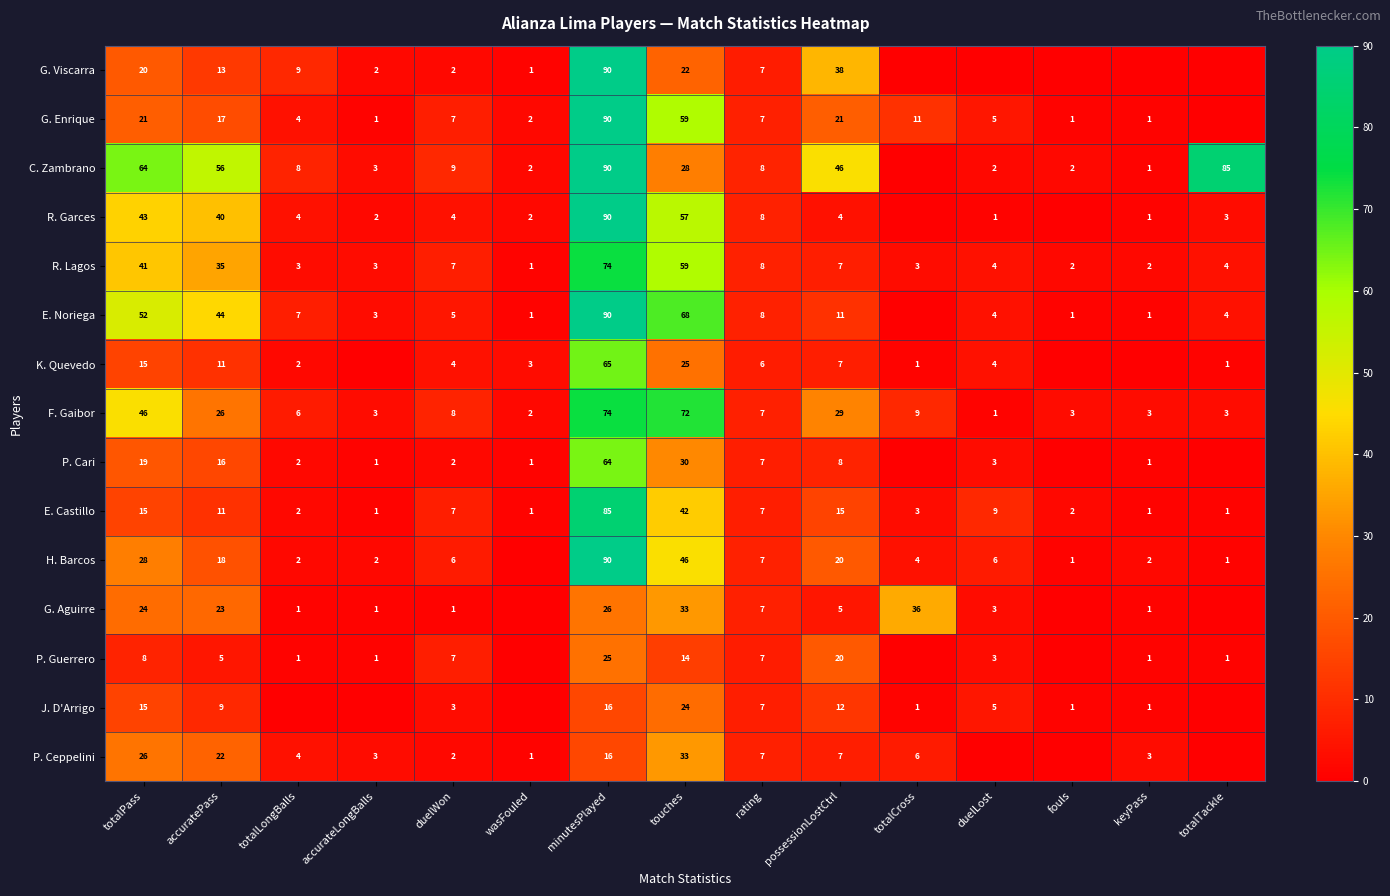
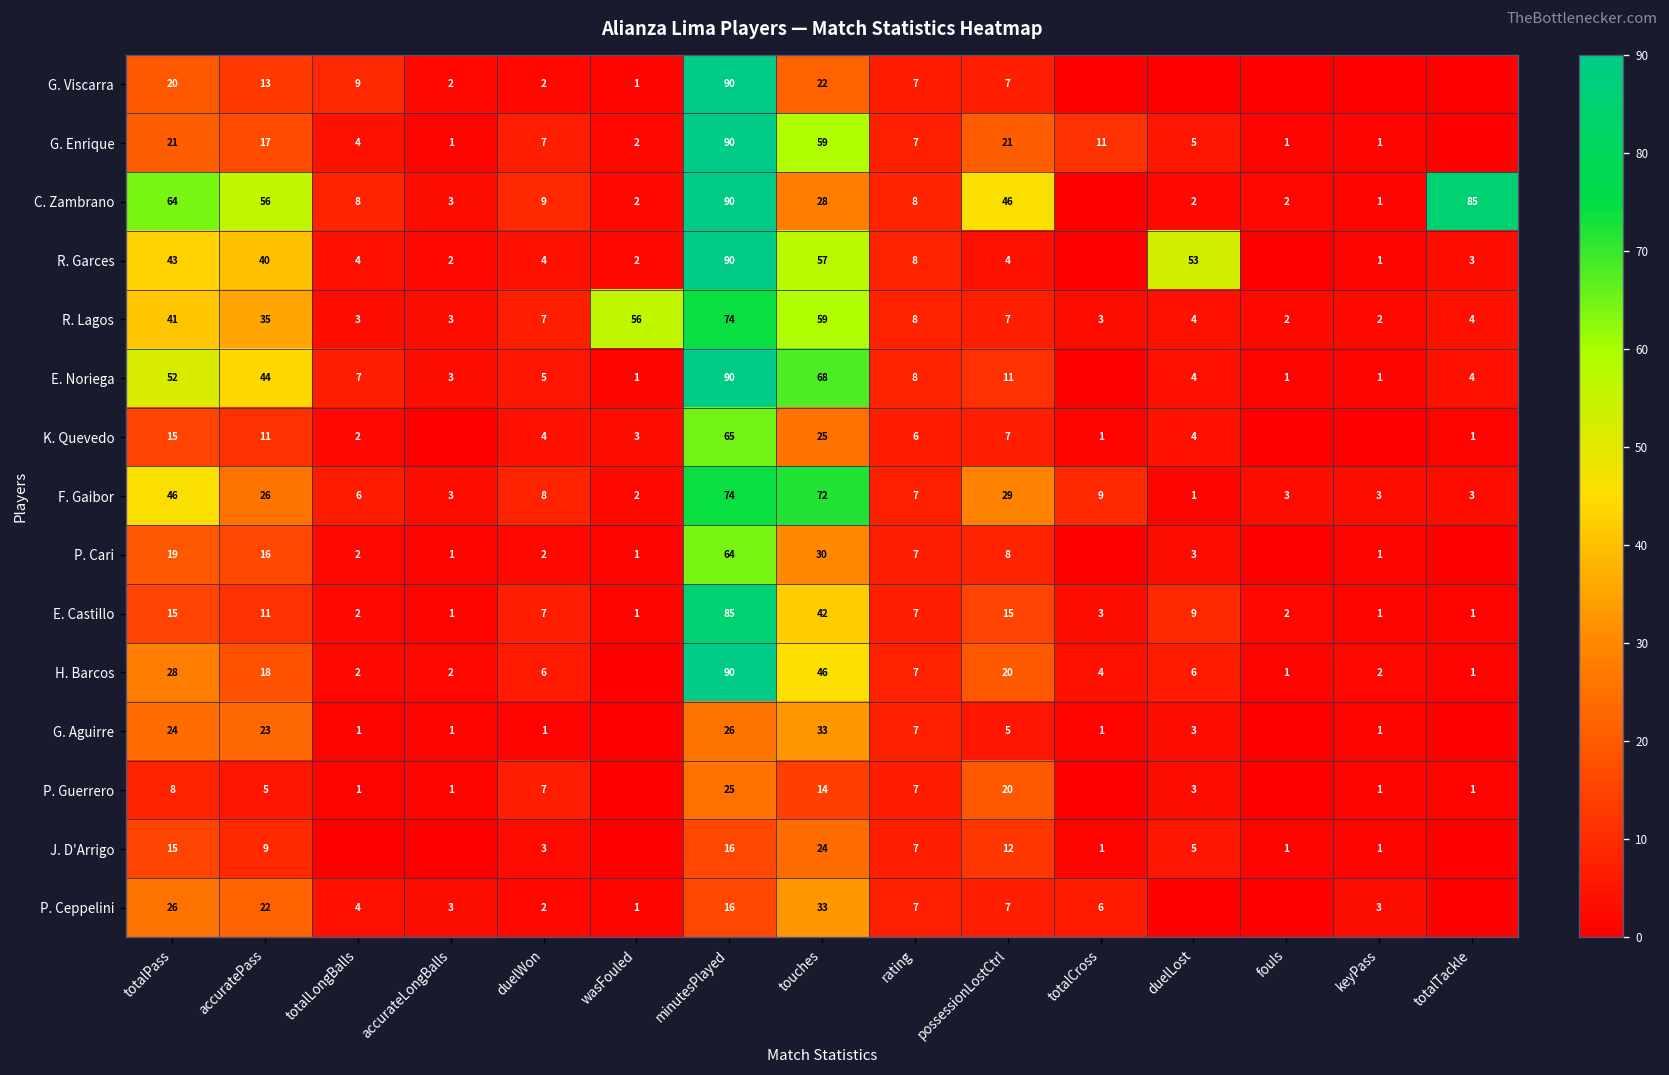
  {
    "G. Viscarra": {
      "totalPass": 20,
      "accuratePass": 13,
      "totalLongBalls": 9,
      "accurateLongBalls": 2,
      "duelWon": 2,
      "wasFouled": 1,
      "minutesPlayed": 90,
      "touches": 22,
      "rating": 7,
-     "possessionLostCtrl": 38
+     "possessionLostCtrl": 7
    },
    "G. Enrique": {
      "totalPass": 21,
      "accuratePass": 17,
      "totalLongBalls": 4,
      "accurateLongBalls": 1,
      "duelWon": 7,
      "wasFouled": 2,
      "minutesPlayed": 90,
      "touches": 59,
      "rating": 7,
      "possessionLostCtrl": 21,
      "totalCross": 11,
      "duelLost": 5,
      "fouls": 1,
      "keyPass": 1
    },
    "C. Zambrano": {
      "totalPass": 64,
      "accuratePass": 56,
      "totalLongBalls": 8,
      "accurateLongBalls": 3,
      "duelWon": 9,
      "wasFouled": 2,
      "minutesPlayed": 90,
      "touches": 28,
      "rating": 8,
      "possessionLostCtrl": 46,
      "duelLost": 2,
      "fouls": 2,
      "keyPass": 1,
      "totalTackle": 85
    },
    "R. Garces": {
      "totalPass": 43,
      "accuratePass": 40,
      "totalLongBalls": 4,
      "accurateLongBalls": 2,
      "duelWon": 4,
      "wasFouled": 2,
      "minutesPlayed": 90,
      "touches": 57,
      "rating": 8,
      "possessionLostCtrl": 4,
-     "duelLost": 1,
+     "duelLost": 53,
      "keyPass": 1,
      "totalTackle": 3
    },
    "R. Lagos": {
      "totalPass": 41,
      "accuratePass": 35,
      "totalLongBalls": 3,
      "accurateLongBalls": 3,
      "duelWon": 7,
-     "wasFouled": 1,
+     "wasFouled": 56,
      "minutesPlayed": 74,
      "touches": 59,
      "rating": 8,
      "possessionLostCtrl": 7,
      "totalCross": 3,
      "duelLost": 4,
      "fouls": 2,
      "keyPass": 2,
      "totalTackle": 4
    },
    "E. Noriega": {
      "totalPass": 52,
      "accuratePass": 44,
      "totalLongBalls": 7,
      "accurateLongBalls": 3,
      "duelWon": 5,
      "wasFouled": 1,
      "minutesPlayed": 90,
      "touches": 68,
      "rating": 8,
      "possessionLostCtrl": 11,
      "duelLost": 4,
      "fouls": 1,
      "keyPass": 1,
      "totalTackle": 4
    },
    "K. Quevedo": {
      "totalPass": 15,
      "accuratePass": 11,
      "totalLongBalls": 2,
      "duelWon": 4,
      "wasFouled": 3,
      "minutesPlayed": 65,
      "touches": 25,
      "rating": 6,
      "possessionLostCtrl": 7,
      "totalCross": 1,
      "duelLost": 4,
      "totalTackle": 1
    },
    "F. Gaibor": {
      "totalPass": 46,
      "accuratePass": 26,
      "totalLongBalls": 6,
      "accurateLongBalls": 3,
      "duelWon": 8,
      "wasFouled": 2,
      "minutesPlayed": 74,
      "touches": 72,
      "rating": 7,
      "possessionLostCtrl": 29,
      "totalCross": 9,
      "duelLost": 1,
      "fouls": 3,
      "keyPass": 3,
      "totalTackle": 3
    },
    "P. Cari": {
      "totalPass": 19,
      "accuratePass": 16,
      "totalLongBalls": 2,
      "accurateLongBalls": 1,
      "duelWon": 2,
      "wasFouled": 1,
      "minutesPlayed": 64,
      "touches": 30,
      "rating": 7,
      "possessionLostCtrl": 8,
      "duelLost": 3,
      "keyPass": 1
    },
    "E. Castillo": {
      "totalPass": 15,
      "accuratePass": 11,
      "totalLongBalls": 2,
      "accurateLongBalls": 1,
      "duelWon": 7,
      "wasFouled": 1,
      "minutesPlayed": 85,
      "touches": 42,
      "rating": 7,
      "possessionLostCtrl": 15,
      "totalCross": 3,
      "duelLost": 9,
      "fouls": 2,
      "keyPass": 1,
      "totalTackle": 1
    },
    "H. Barcos": {
      "totalPass": 28,
      "accuratePass": 18,
      "totalLongBalls": 2,
      "accurateLongBalls": 2,
      "duelWon": 6,
      "minutesPlayed": 90,
      "touches": 46,
      "rating": 7,
      "possessionLostCtrl": 20,
      "totalCross": 4,
      "duelLost": 6,
      "fouls": 1,
      "keyPass": 2,
      "totalTackle": 1
    },
    "G. Aguirre": {
      "totalPass": 24,
      "accuratePass": 23,
      "totalLongBalls": 1,
      "accurateLongBalls": 1,
      "duelWon": 1,
      "minutesPlayed": 26,
      "touches": 33,
      "rating": 7,
      "possessionLostCtrl": 5,
-     "totalCross": 36,
+     "totalCross": 1,
      "duelLost": 3,
      "keyPass": 1
    },
    "P. Guerrero": {
      "totalPass": 8,
      "accuratePass": 5,
      "totalLongBalls": 1,
      "accurateLongBalls": 1,
      "duelWon": 7,
      "minutesPlayed": 25,
      "touches": 14,
      "rating": 7,
      "possessionLostCtrl": 20,
      "duelLost": 3,
      "keyPass": 1,
      "totalTackle": 1
    },
    "J. D'Arrigo": {
      "totalPass": 15,
      "accuratePass": 9,
      "duelWon": 3,
      "minutesPlayed": 16,
      "touches": 24,
      "rating": 7,
      "possessionLostCtrl": 12,
      "totalCross": 1,
      "duelLost": 5,
      "fouls": 1,
      "keyPass": 1
    },
    "P. Ceppelini": {
      "totalPass": 26,
      "accuratePass": 22,
      "totalLongBalls": 4,
      "accurateLongBalls": 3,
      "duelWon": 2,
      "wasFouled": 1,
      "minutesPlayed": 16,
      "touches": 33,
      "rating": 7,
      "possessionLostCtrl": 7,
      "totalCross": 6,
      "keyPass": 3
    }
  }
